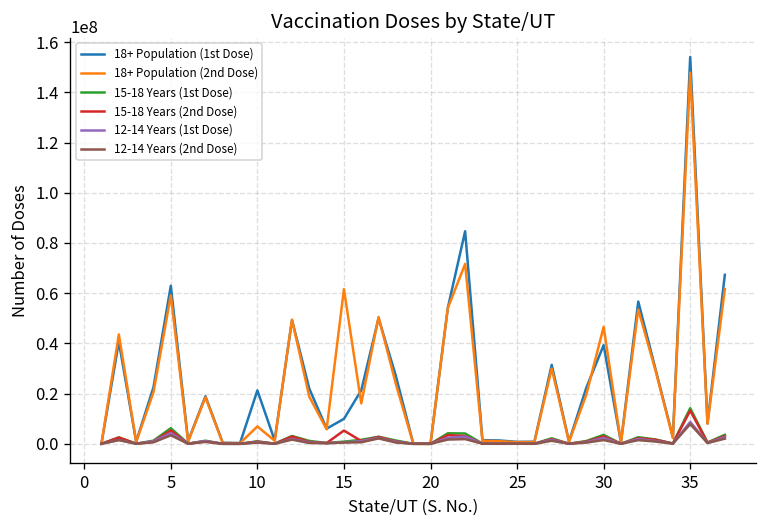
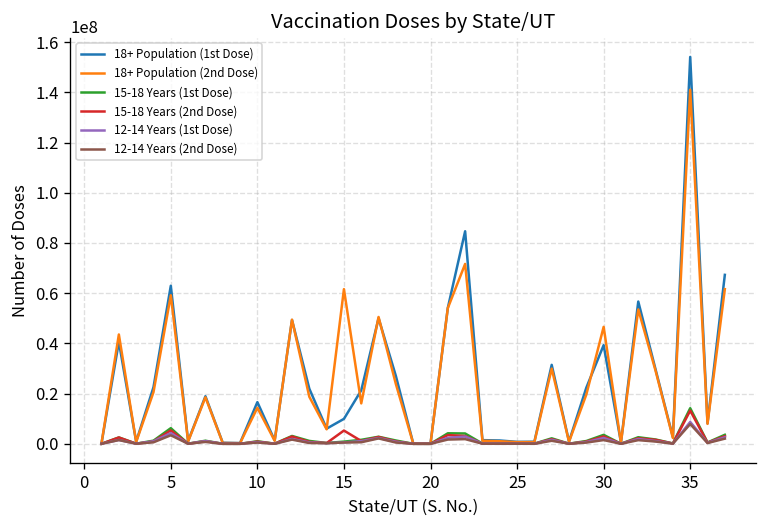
  {
    "18+ Population (1st Dose)": {
      "5": 63000000,
-     "10": 21000000,
+     "10": 17000000,
      "15": 10000000,
      "30": 39000000,
      "35": 154000000
    },
    "18+ Population (2nd Dose)": {
      "5": 59000000,
-     "10": 7000000,
+     "10": 14000000,
      "15": 62000000,
      "30": 47000000,
-     "35": 148000000
+     "35": 141000000
    },
    "15-18 Years (2nd Dose)": {
      "15": 5000000
    }
  }
